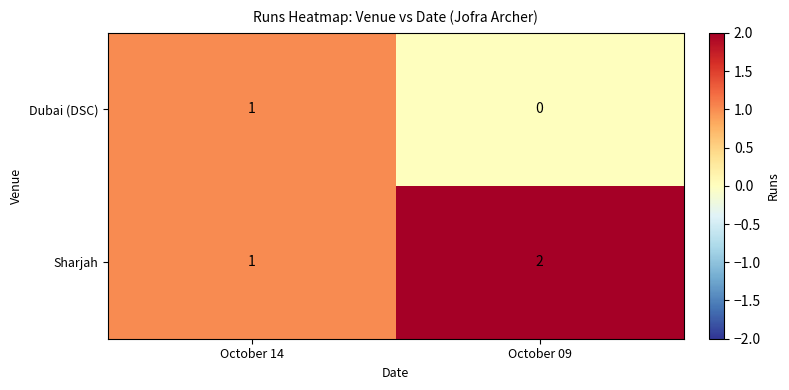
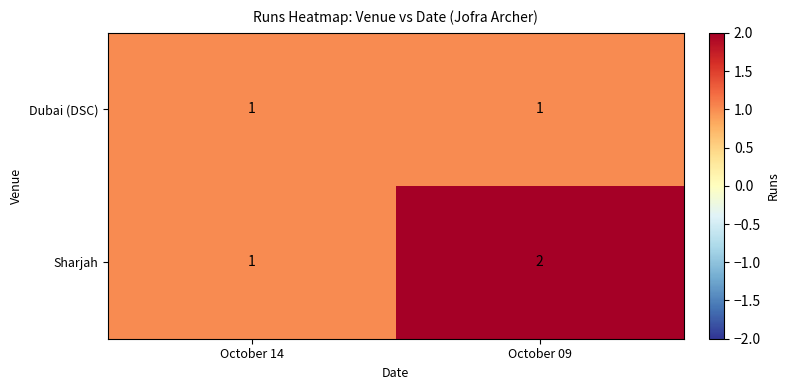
  {
    "Dubai (DSC)": {
      "October 14": 1,
-     "October 09": 0
+     "October 09": 1
    },
    "Sharjah": {
      "October 14": 1,
      "October 09": 2
    }
  }
